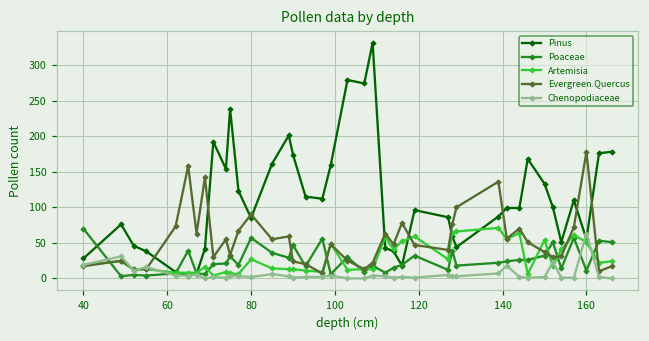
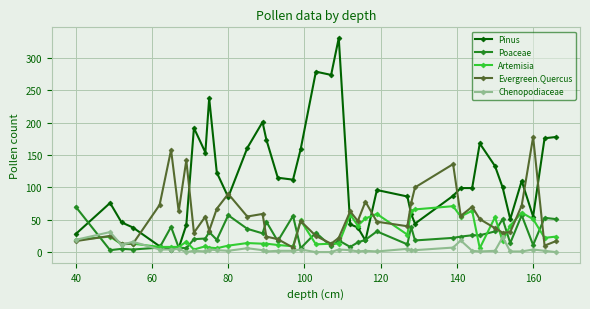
  {
    "Pinus": {
      "40": 30,
      "80": 90,
      "160": 60
    },
    "Poaceae": {
      "40": 70,
      "80": 60,
      "160": 10
    },
    "Artemisia": {
-     "80": 30,
+     "80": 10,
      "160": 50
    },
    "Evergreen.Quercus": {
      "80": 90,
      "160": 180
    },
    "Chenopodiaceae": {
      "80": 0,
-     "160": 60
+     "160": 0
    }
  }
